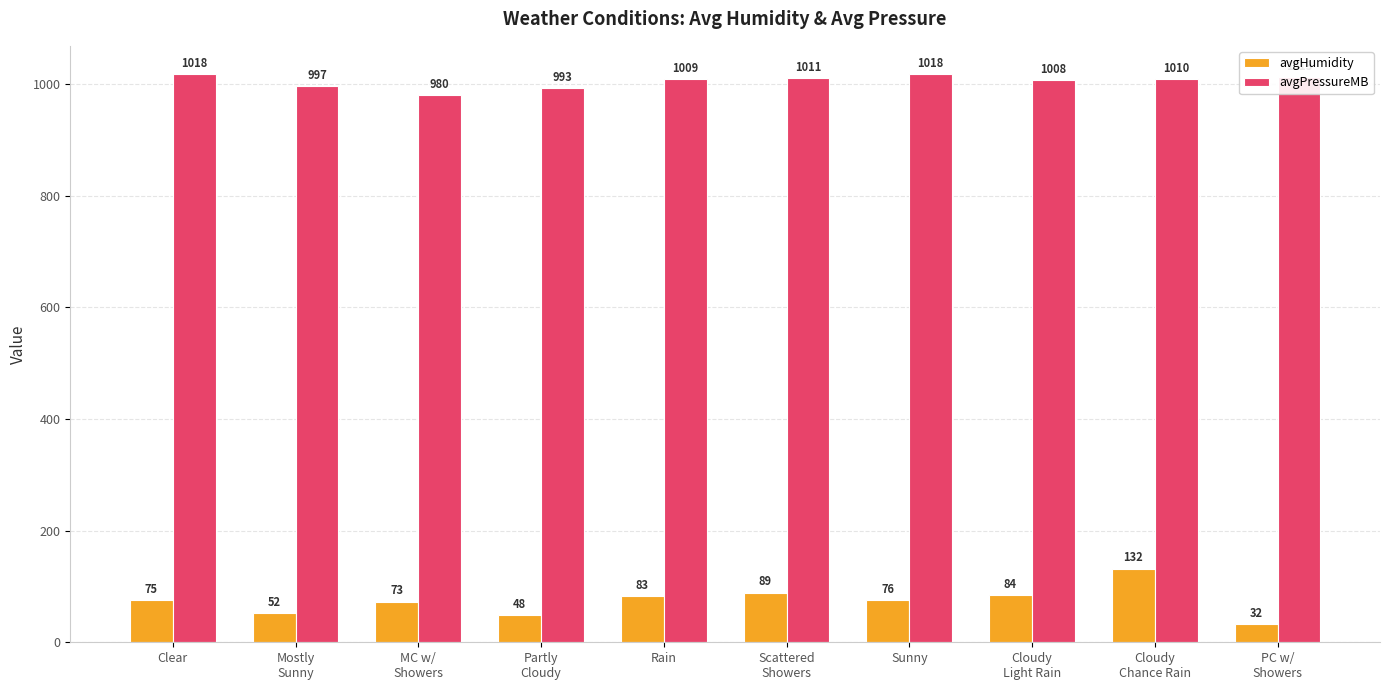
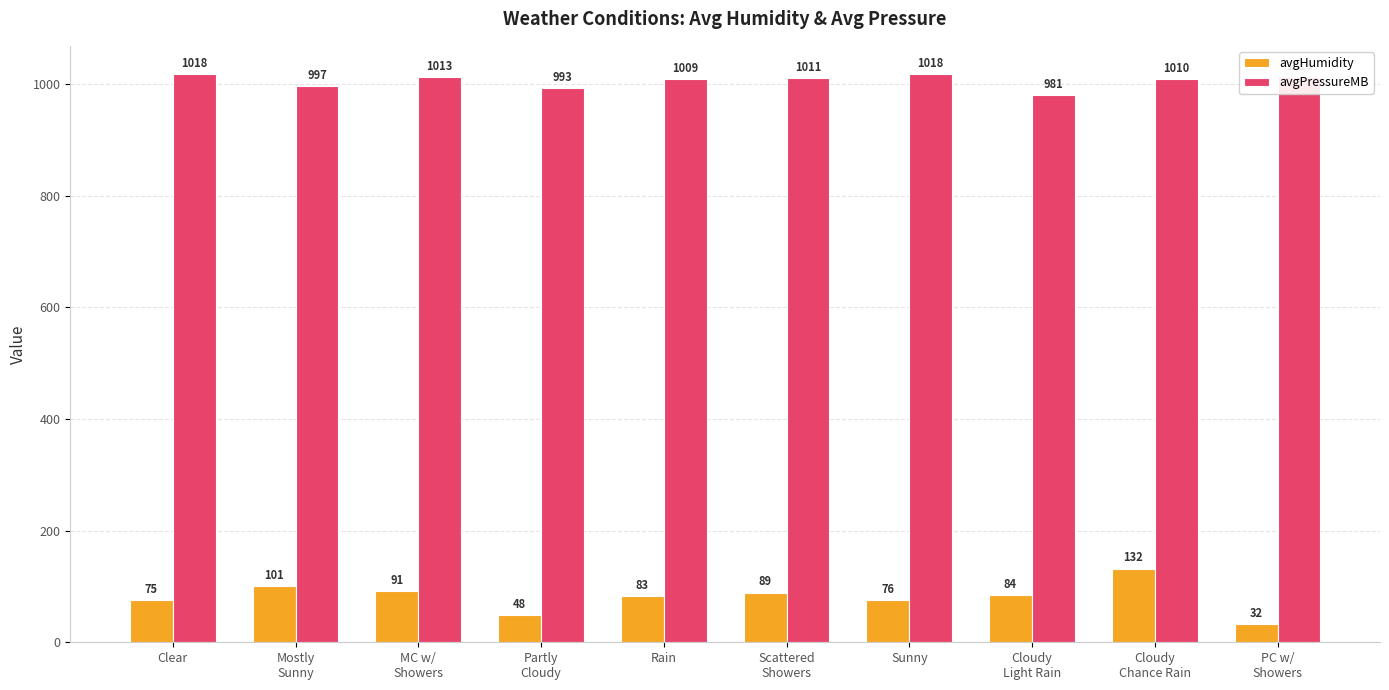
  {
    "avgHumidity": {
      "Clear": 75,
-     "Mostly Sunny": 52,
-     "MC w/ Showers": 73,
+     "Mostly Sunny": 101,
+     "MC w/ Showers": 91,
      "Partly Cloudy": 48,
      "Rain": 83,
      "Scattered Showers": 89,
      "Sunny": 76,
      "Cloudy Light Rain": 84,
      "Cloudy Chance Rain": 132,
      "PC w/ Showers": 32
    },
    "avgPressureMB": {
      "Clear": 1018,
      "Mostly Sunny": 997,
-     "MC w/ Showers": 980,
+     "MC w/ Showers": 1013,
      "Partly Cloudy": 993,
      "Rain": 1009,
      "Scattered Showers": 1011,
      "Sunny": 1018,
-     "Cloudy Light Rain": 1008,
+     "Cloudy Light Rain": 981,
      "Cloudy Chance Rain": 1010
    }
  }
